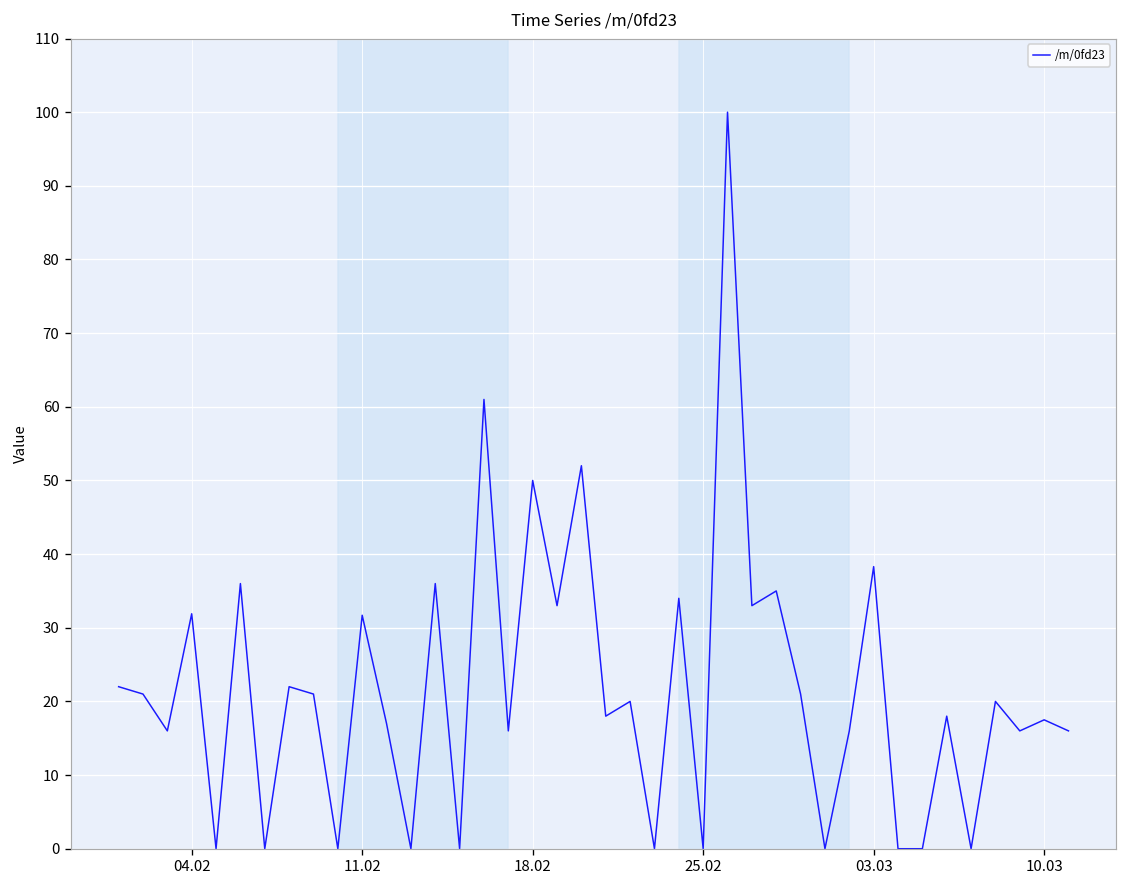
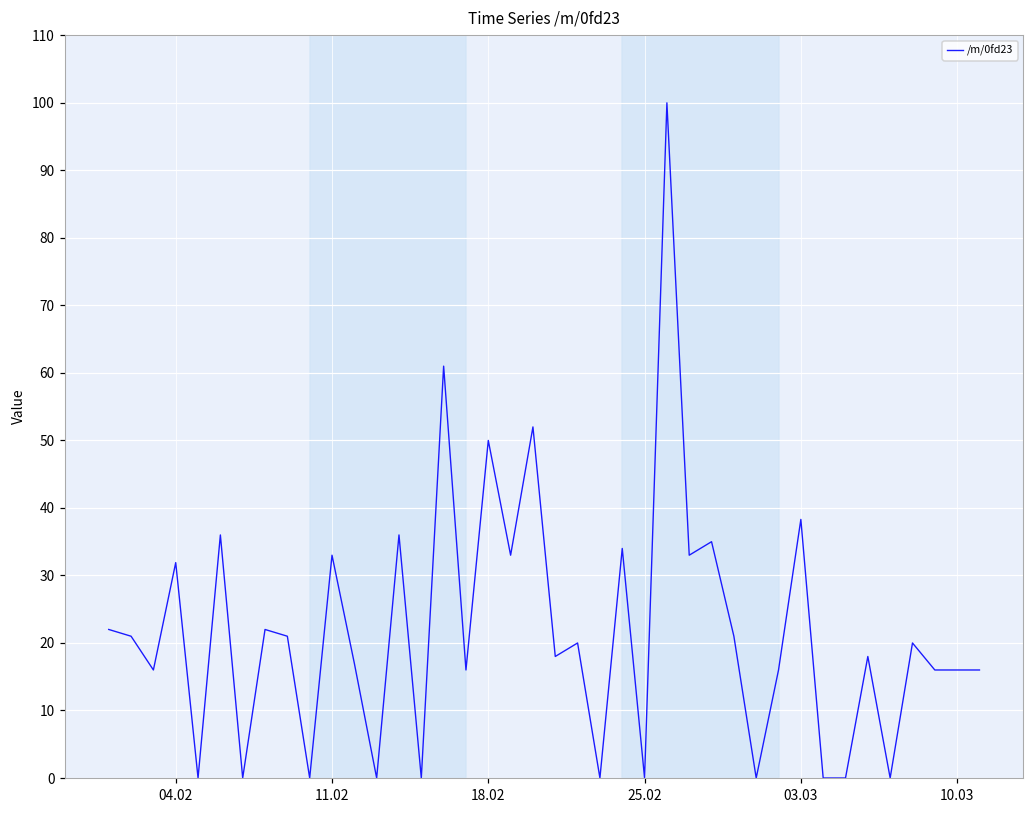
  {
    "04.02": 32,
-   "11.02": 32,
+   "11.02": 33,
    "18.02": 50,
    "25.02": 0,
    "03.03": 38,
-   "10.03": 18
+   "10.03": 16
  }
